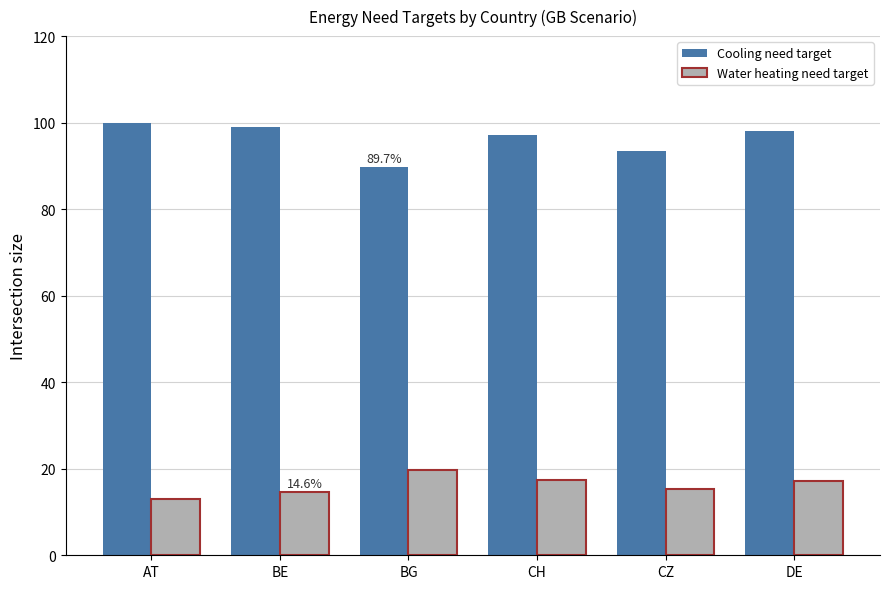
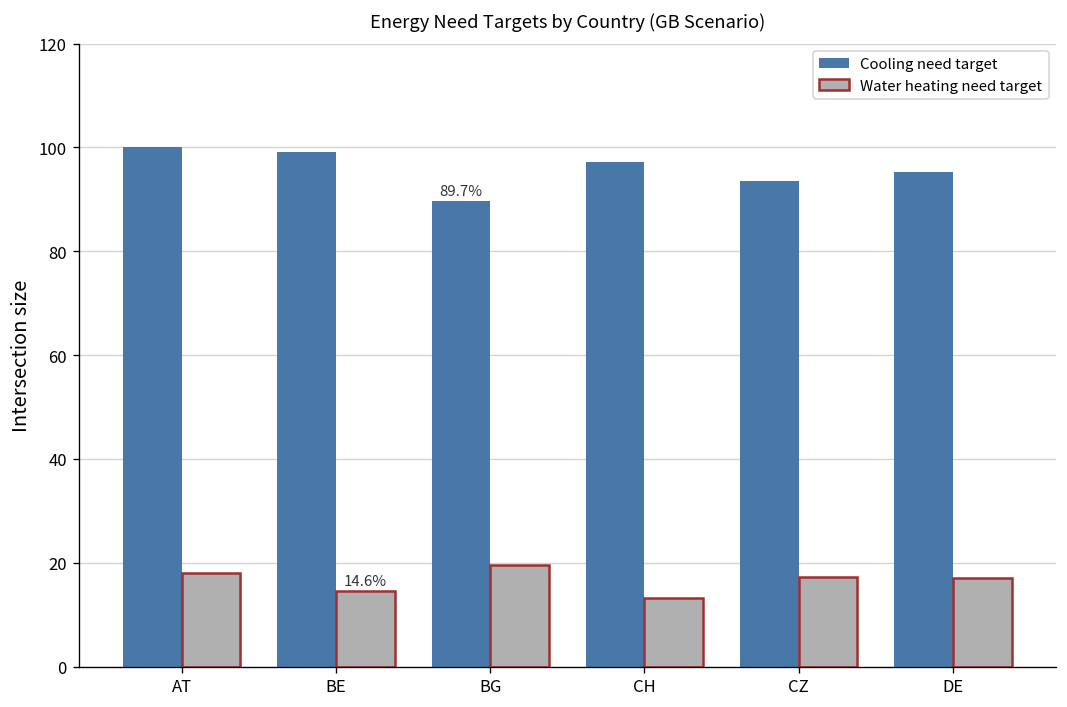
  {
    "Cooling need target": {
      "AT": 100,
      "BE": 99,
      "CH": 97,
      "CZ": 93,
-     "DE": 98
+     "DE": 95
    },
    "Water heating need target": {
-     "AT": 13,
+     "AT": 18,
      "BG": 20,
-     "CH": 17,
-     "CZ": 15,
+     "CH": 13,
+     "CZ": 17,
      "DE": 17
    }
  }
